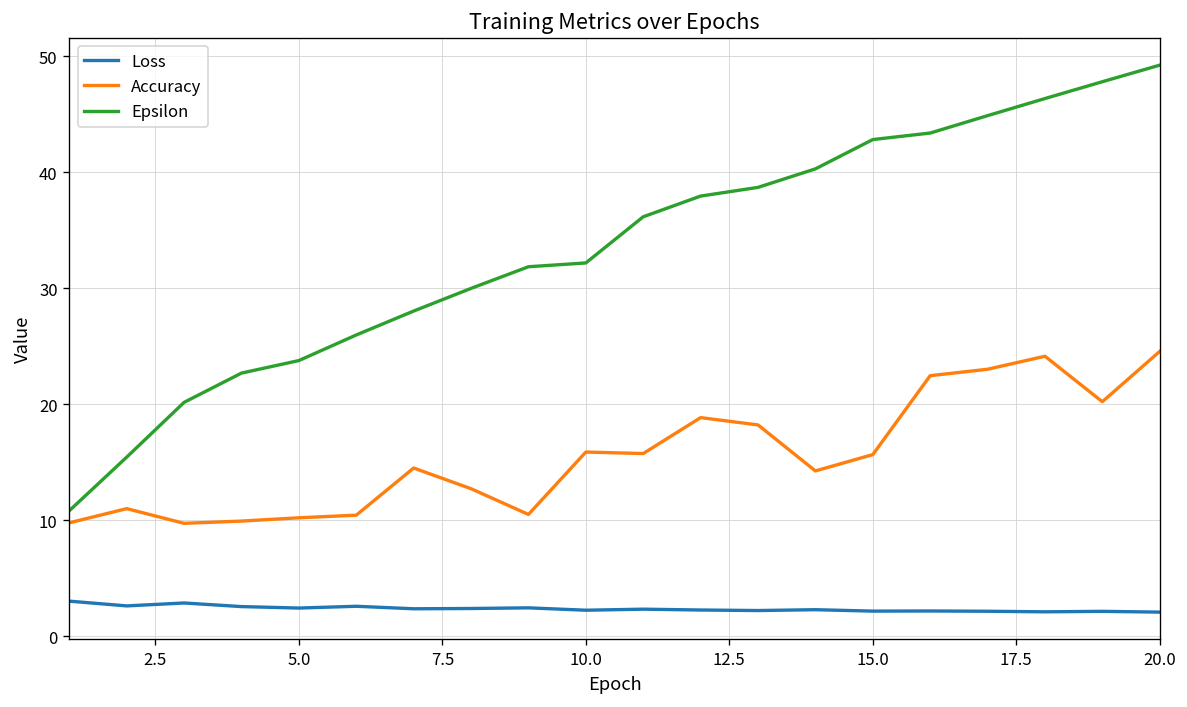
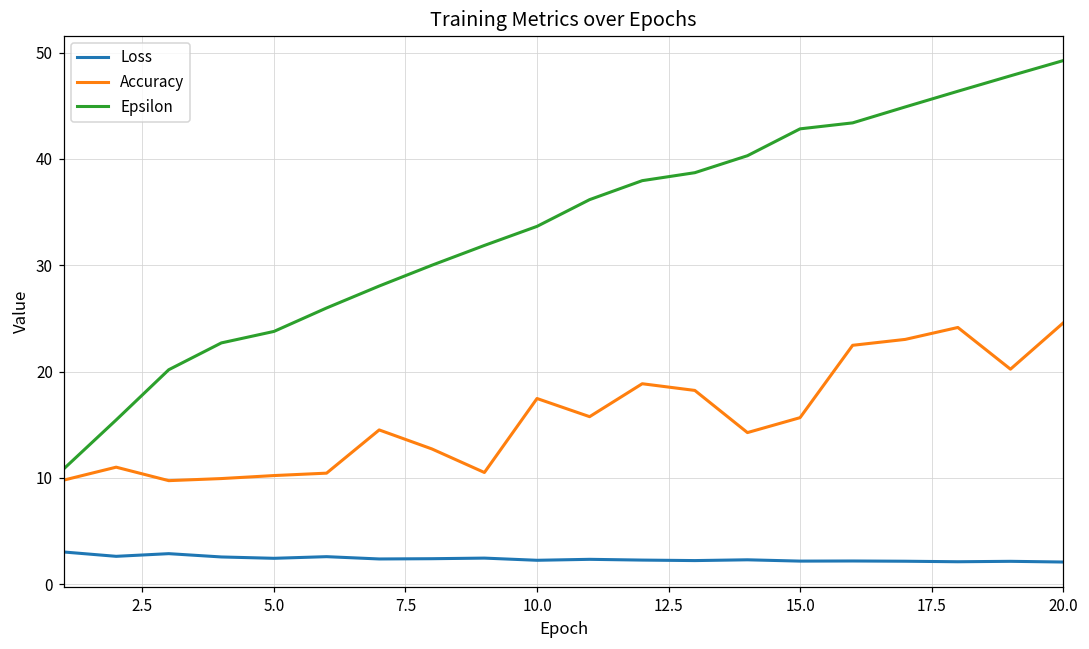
  {
    "Loss": {
      "5.0": 2,
      "10.0": 2,
      "15.0": 2,
      "20.0": 2
    },
    "Accuracy": {
      "5.0": 10,
-     "10.0": 16,
+     "10.0": 17,
      "15.0": 16,
      "20.0": 25
    },
    "Epsilon": {
      "5.0": 24,
-     "10.0": 32,
+     "10.0": 34,
      "15.0": 43,
      "20.0": 49
    }
  }
